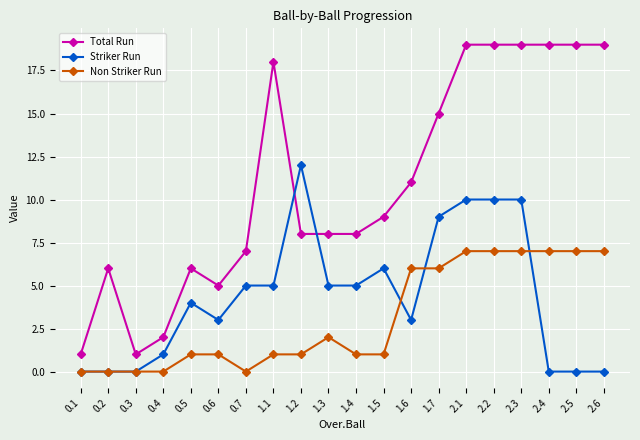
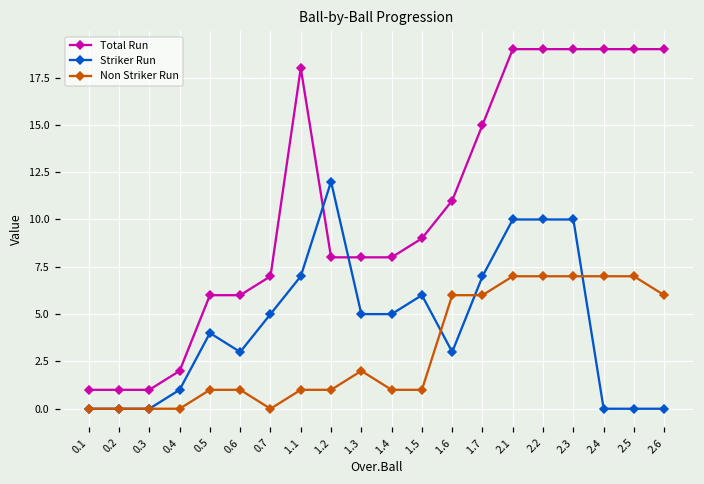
  {
    "Total Run": {
      "0.1": 1,
-     "0.2": 6,
+     "0.2": 1,
      "0.3": 1,
      "0.4": 2,
      "0.5": 6,
-     "0.6": 5,
+     "0.6": 6,
      "0.7": 7,
      "1.1": 18,
      "1.2": 8,
      "1.3": 8,
      "1.4": 8,
      "1.5": 9,
      "1.6": 11,
      "1.7": 15,
      "2.1": 19,
      "2.2": 19,
      "2.3": 19,
      "2.4": 19,
      "2.5": 19,
      "2.6": 19
    },
    "Striker Run": {
      "0.4": 1,
      "0.5": 4,
      "0.6": 3,
      "0.7": 5,
-     "1.1": 5,
+     "1.1": 7,
      "1.2": 12,
      "1.3": 5,
      "1.4": 5,
      "1.5": 6,
      "1.6": 3,
-     "1.7": 9,
+     "1.7": 7,
      "2.1": 10,
      "2.2": 10,
      "2.3": 10,
      "2.4": 0,
      "2.5": 0,
      "2.6": 0
    },
    "Non Striker Run": {
      "0.4": 0,
      "0.5": 1,
      "0.6": 1,
      "0.7": 0,
      "1.1": 1,
      "1.2": 1,
      "1.3": 2,
      "1.4": 1,
      "1.5": 1,
      "1.6": 6,
      "1.7": 6,
      "2.1": 7,
      "2.2": 7,
      "2.3": 7,
      "2.4": 7,
      "2.5": 7,
-     "2.6": 7
+     "2.6": 6
    }
  }
